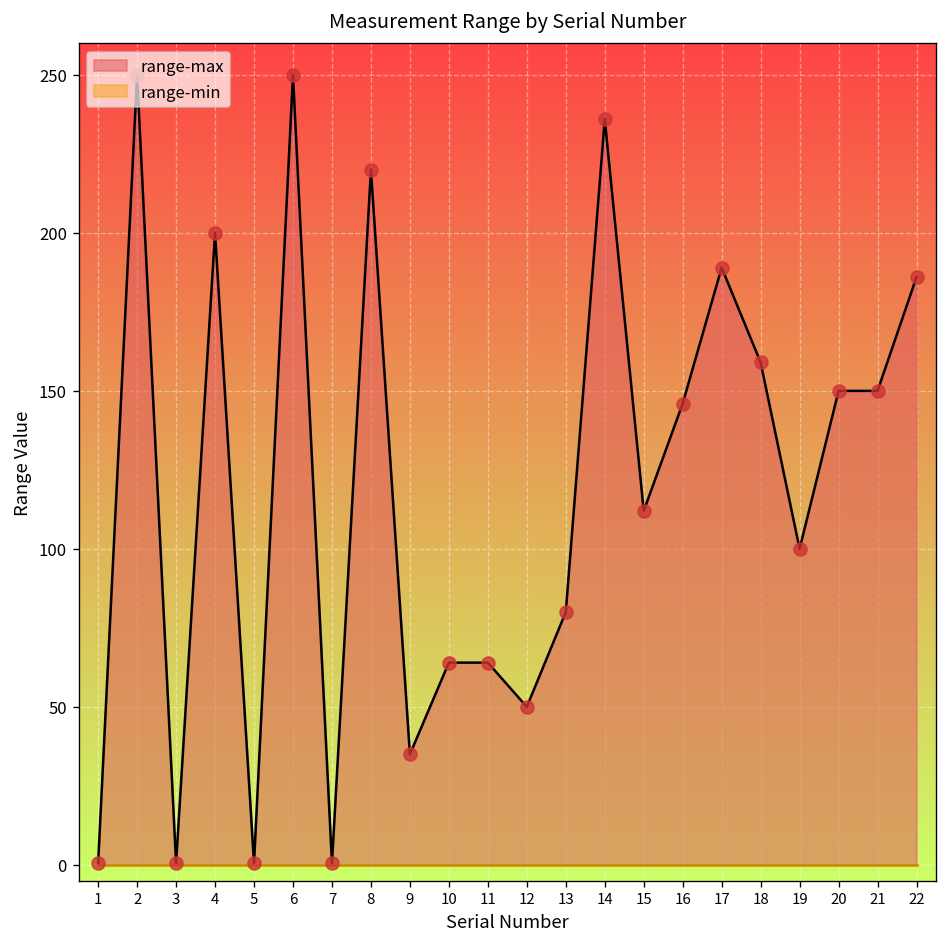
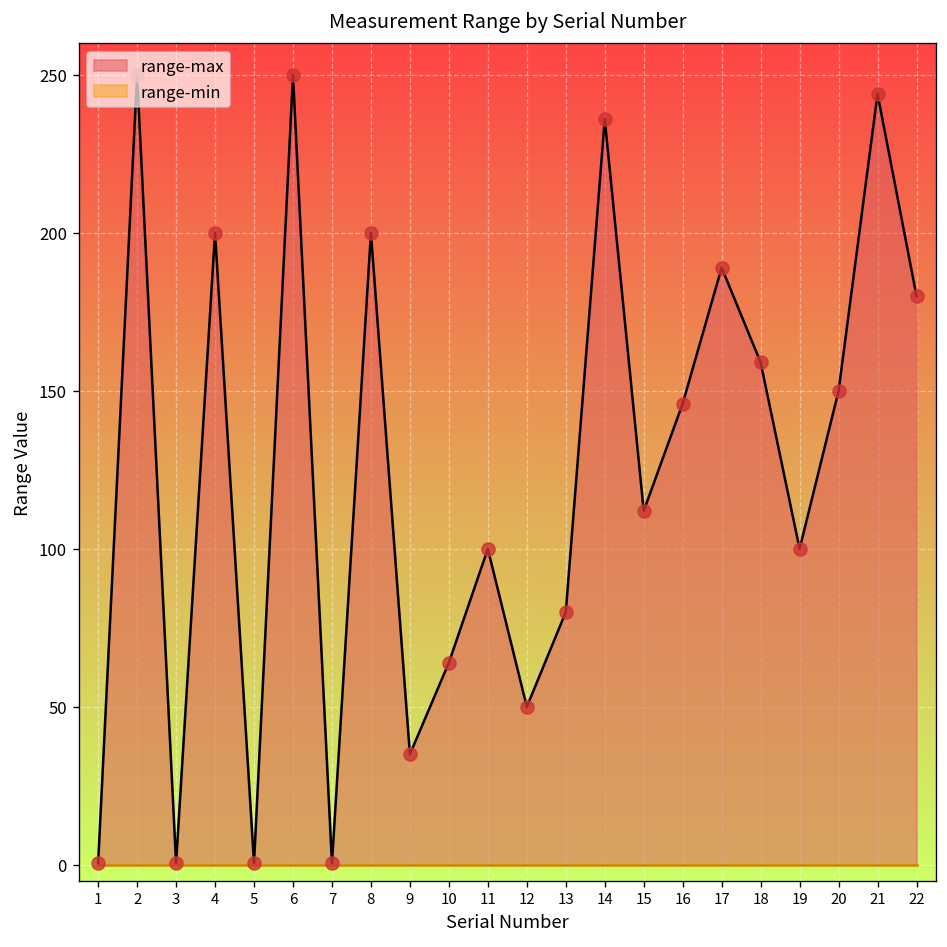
  {
    "range-max": {
      "4": 200,
      "6": 250,
-     "8": 220,
+     "8": 200,
      "9": 35,
      "10": 64,
-     "11": 64,
+     "11": 100,
      "12": 50,
      "13": 80,
      "14": 236,
      "15": 112,
      "16": 146,
      "17": 189,
      "18": 159,
      "19": 100,
      "20": 150,
-     "21": 150,
-     "22": 186
+     "21": 244,
+     "22": 180
    },
    "range-min": {
      "2": 0,
      "4": 0,
      "6": 0,
      "8": 0,
      "9": 0,
      "10": 0,
      "11": 0,
      "12": 0,
      "13": 0,
      "14": 0,
      "15": 0,
      "16": 0,
      "17": 0,
      "18": 0,
      "19": 0,
      "20": 0,
      "21": 0,
      "22": 0
    }
  }
